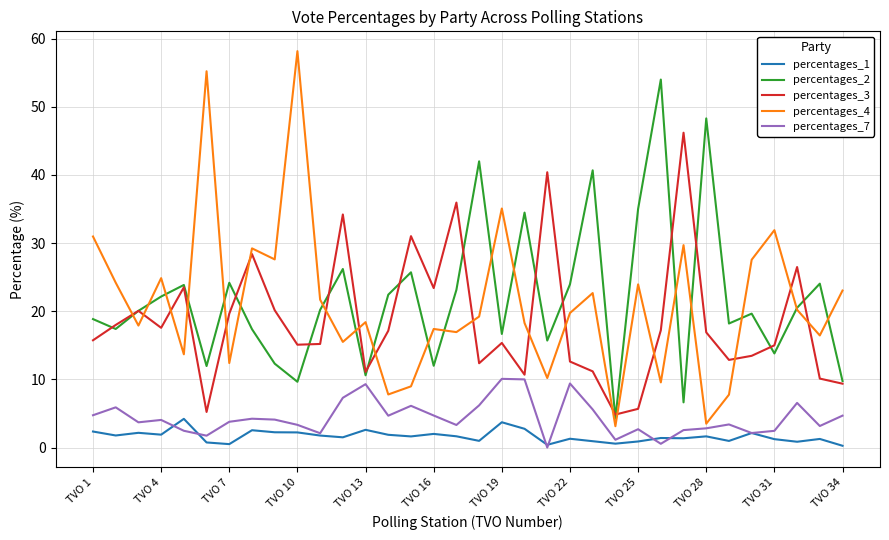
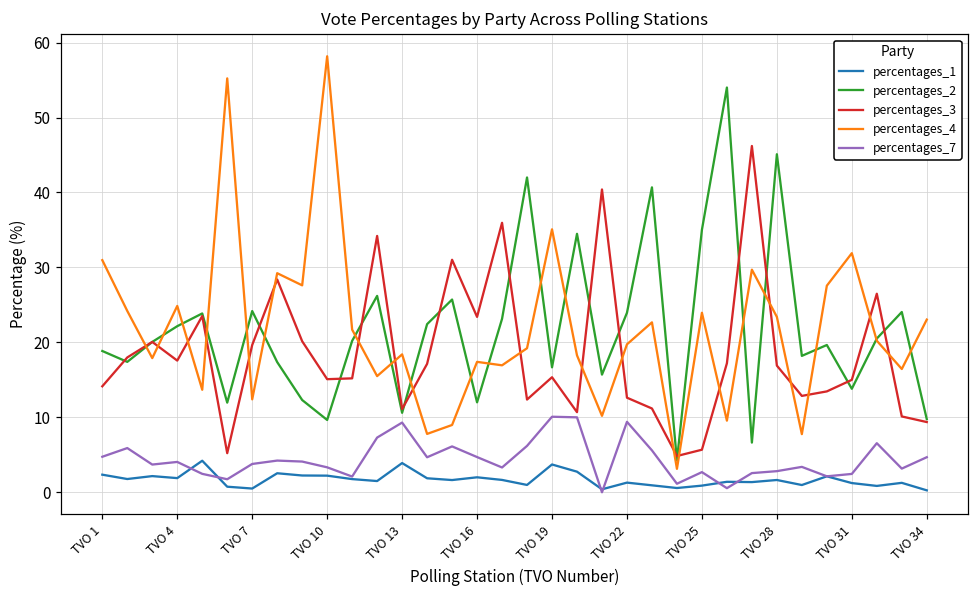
  {
    "percentages_1": {
      "TVO 1": 2,
      "TVO 4": 2,
      "TVO 7": 1,
      "TVO 10": 2,
-     "TVO 13": 3,
+     "TVO 13": 4,
      "TVO 16": 2,
      "TVO 19": 4,
      "TVO 22": 1,
      "TVO 25": 1,
      "TVO 28": 2,
      "TVO 31": 1,
      "TVO 34": 0
    },
    "percentages_2": {
      "TVO 1": 19,
      "TVO 4": 22,
      "TVO 7": 24,
      "TVO 10": 10,
      "TVO 13": 11,
      "TVO 16": 12,
      "TVO 19": 17,
      "TVO 22": 24,
      "TVO 25": 35,
-     "TVO 28": 48,
+     "TVO 28": 45,
      "TVO 31": 14,
      "TVO 34": 10
    },
    "percentages_3": {
-     "TVO 1": 16,
+     "TVO 1": 14,
      "TVO 4": 18,
      "TVO 7": 20,
      "TVO 10": 15,
      "TVO 13": 11,
      "TVO 16": 23,
      "TVO 19": 15,
      "TVO 22": 13,
      "TVO 25": 6,
      "TVO 28": 17,
      "TVO 31": 15,
      "TVO 34": 9
    },
    "percentages_4": {
      "TVO 1": 31,
      "TVO 4": 25,
      "TVO 7": 12,
      "TVO 10": 58,
      "TVO 13": 18,
      "TVO 16": 17,
      "TVO 19": 35,
      "TVO 22": 20,
      "TVO 25": 24,
-     "TVO 28": 4,
+     "TVO 28": 23,
      "TVO 31": 32,
      "TVO 34": 23
    },
    "percentages_7": {
      "TVO 1": 5,
      "TVO 4": 4,
      "TVO 7": 4,
      "TVO 10": 3,
      "TVO 13": 9,
      "TVO 16": 5,
      "TVO 19": 10,
      "TVO 22": 9,
      "TVO 25": 3,
      "TVO 28": 3,
      "TVO 31": 2,
      "TVO 34": 5
    }
  }
